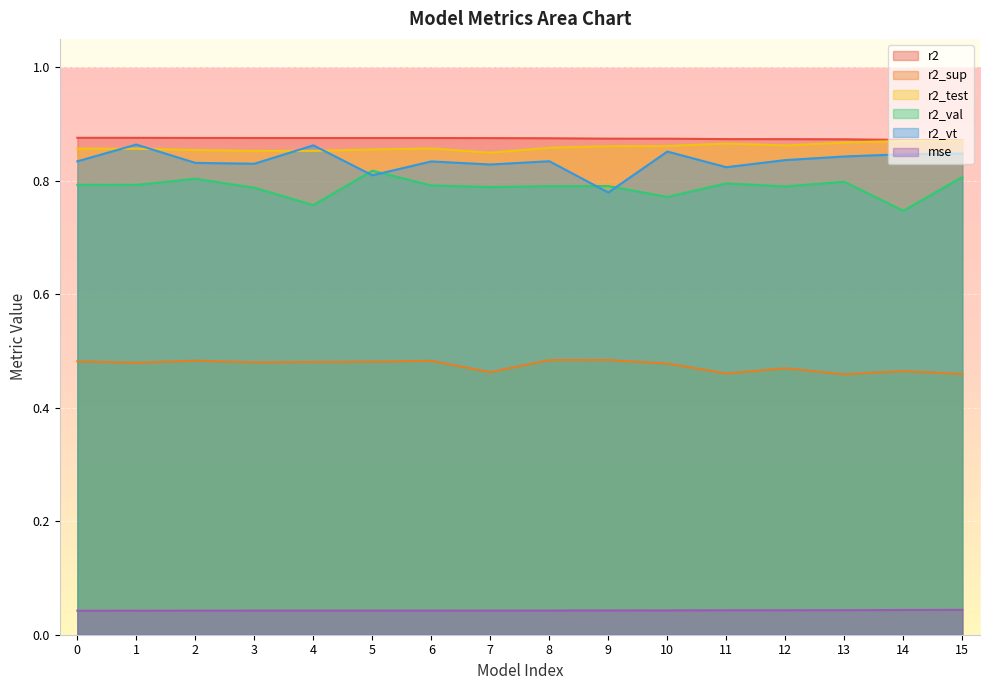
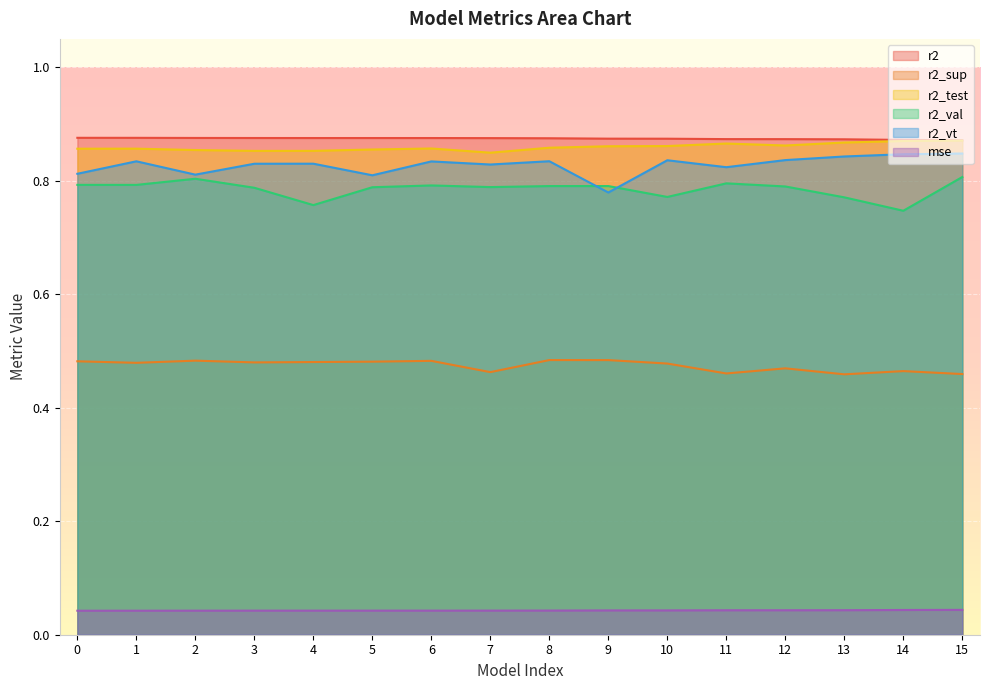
  {
    "r2_val": {
      "0": 0.79,
      "1": 0.79,
      "2": 0.80,
      "3": 0.79,
      "4": 0.76,
-     "5": 0.82,
+     "5": 0.79,
      "6": 0.79,
      "7": 0.79,
      "8": 0.79,
      "9": 0.79,
      "10": 0.77,
      "11": 0.80,
      "12": 0.79,
-     "13": 0.80,
+     "13": 0.77,
      "14": 0.75,
      "15": 0.81
    },
    "r2_vt": {
-     "0": 0.83,
-     "1": 0.86,
-     "2": 0.83,
+     "0": 0.81,
+     "1": 0.83,
+     "2": 0.81,
      "3": 0.83,
-     "4": 0.86,
+     "4": 0.83,
      "5": 0.81,
      "6": 0.83,
      "7": 0.83,
      "8": 0.83,
      "9": 0.78,
-     "10": 0.85,
+     "10": 0.84,
      "11": 0.82,
      "12": 0.84,
      "13": 0.84
    },
    "mse": {
      "0": 0.04,
      "1": 0.04,
      "2": 0.04,
      "3": 0.04,
      "4": 0.04,
      "5": 0.04,
      "6": 0.04,
      "7": 0.04,
      "8": 0.04,
      "9": 0.04,
      "10": 0.04,
      "11": 0.04,
      "12": 0.04,
      "13": 0.04,
      "14": 0.04,
      "15": 0.04
    }
  }
